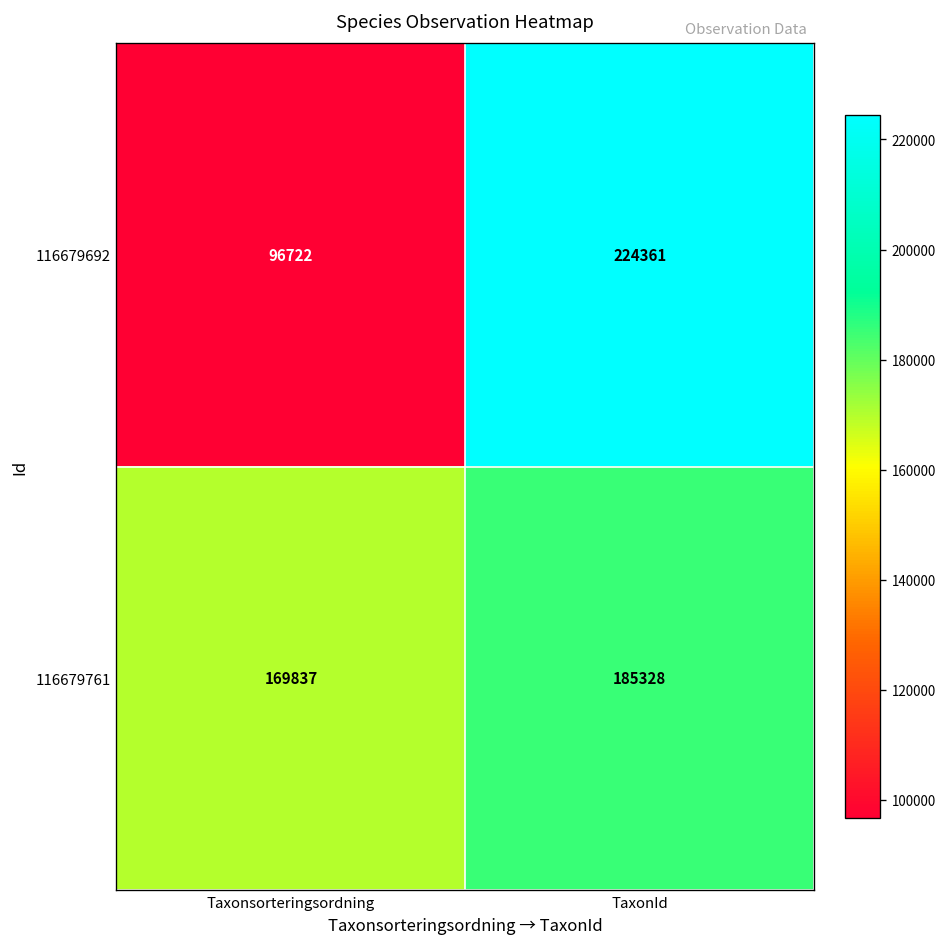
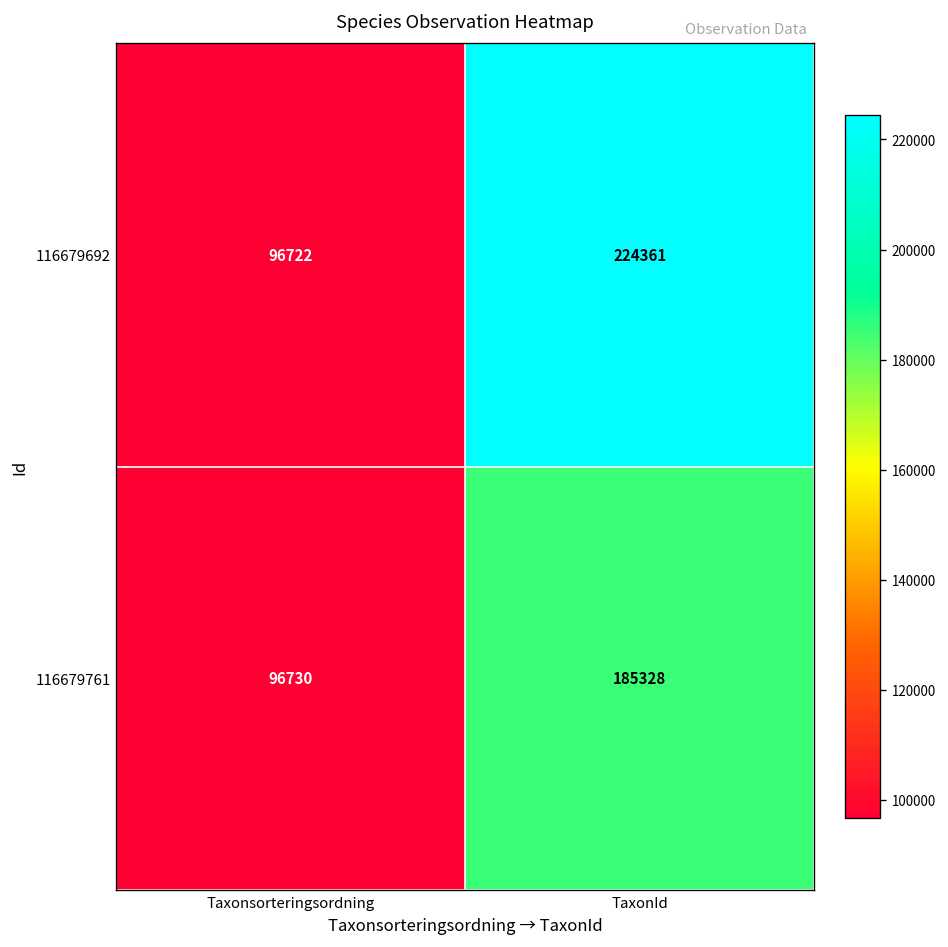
  {
    "116679692": {
      "Taxonsorteringsordning": 96722,
      "TaxonId": 224361
    },
    "116679761": {
-     "Taxonsorteringsordning": 169837,
+     "Taxonsorteringsordning": 96730,
      "TaxonId": 185328
    }
  }
